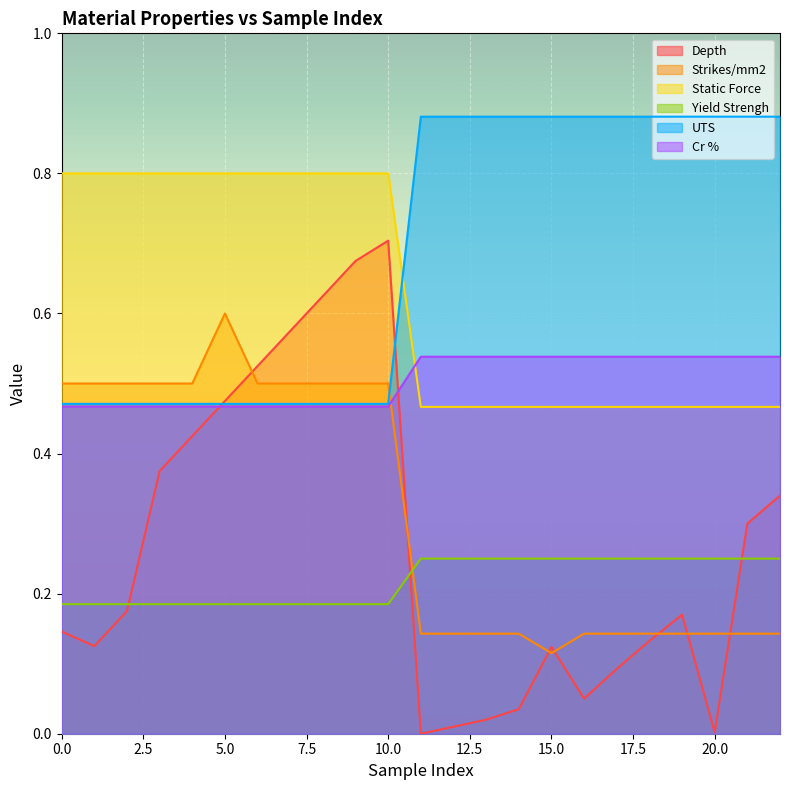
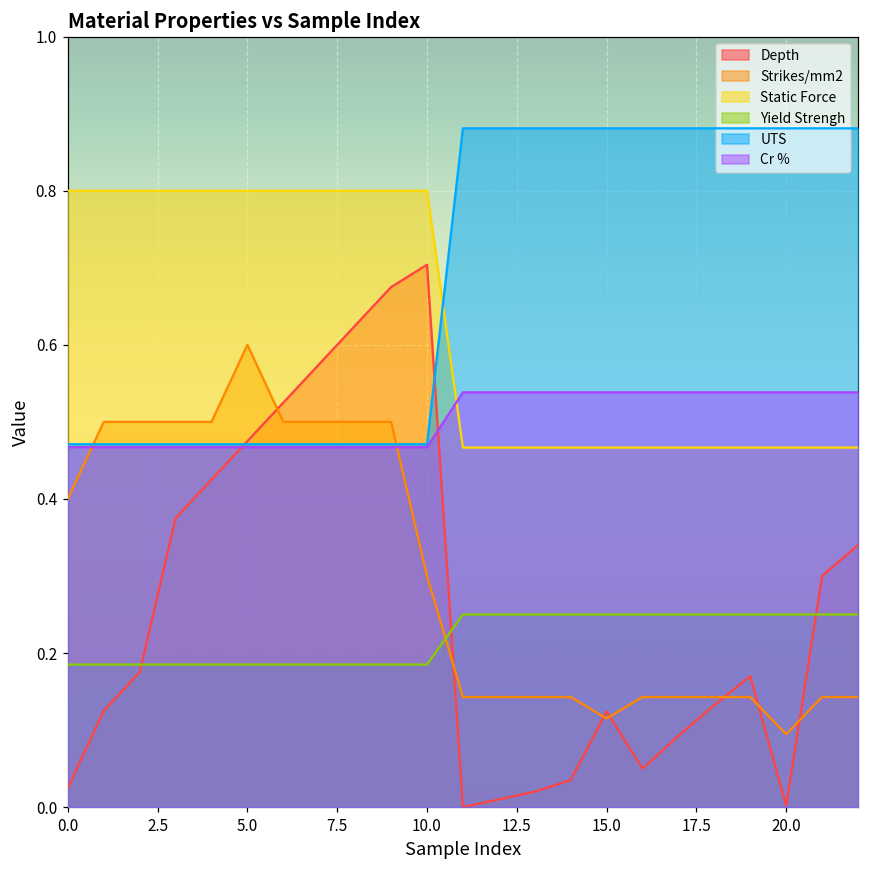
  {
    "Depth": {
-     "0.0": 0.15,
+     "0.0": 0.03,
      "5.0": 0.48,
      "10.0": 0.70,
      "15.0": 0.12,
      "20.0": 0.00
    },
    "Strikes/mm2": {
-     "0.0": 0.5,
+     "0.0": 0.4,
      "5.0": 0.60,
-     "10.0": 0.5,
+     "10.0": 0.3,
      "15.0": 0.12,
-     "20.0": 0.14
+     "20.0": 0.09
    },
    "Static Force": {
      "0.0": 0.80,
      "5.0": 0.80,
      "10.0": 0.80,
      "15.0": 0.47,
      "20.0": 0.47
    },
    "Yield Strengh": {
      "0.0": 0.19,
      "5.0": 0.19,
      "10.0": 0.19,
      "15.0": 0.25,
      "20.0": 0.25
    },
    "UTS": {
      "0.0": 0.47,
      "5.0": 0.47,
      "10.0": 0.47,
      "15.0": 0.88
    },
    "Cr %": {
      "0.0": 0.47,
      "5.0": 0.47,
      "10.0": 0.47,
      "15.0": 0.54,
      "20.0": 0.54
    }
  }
